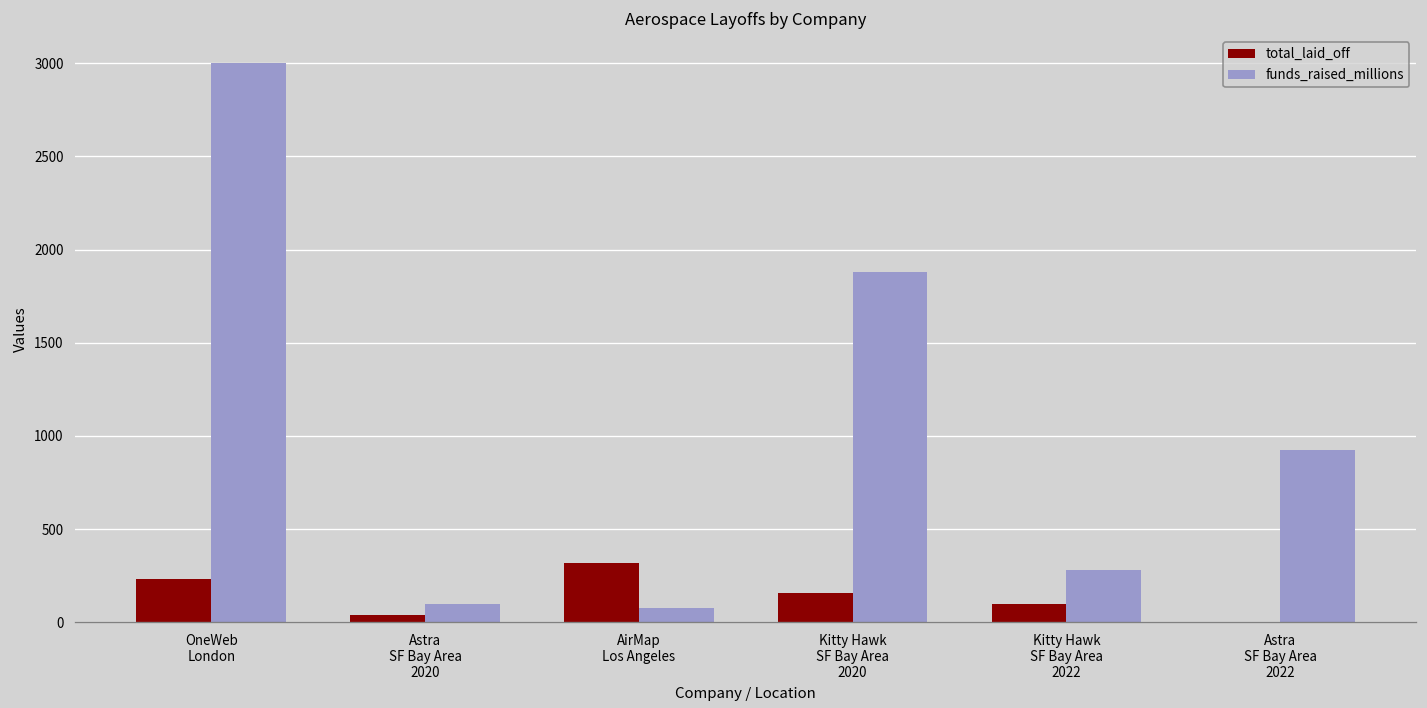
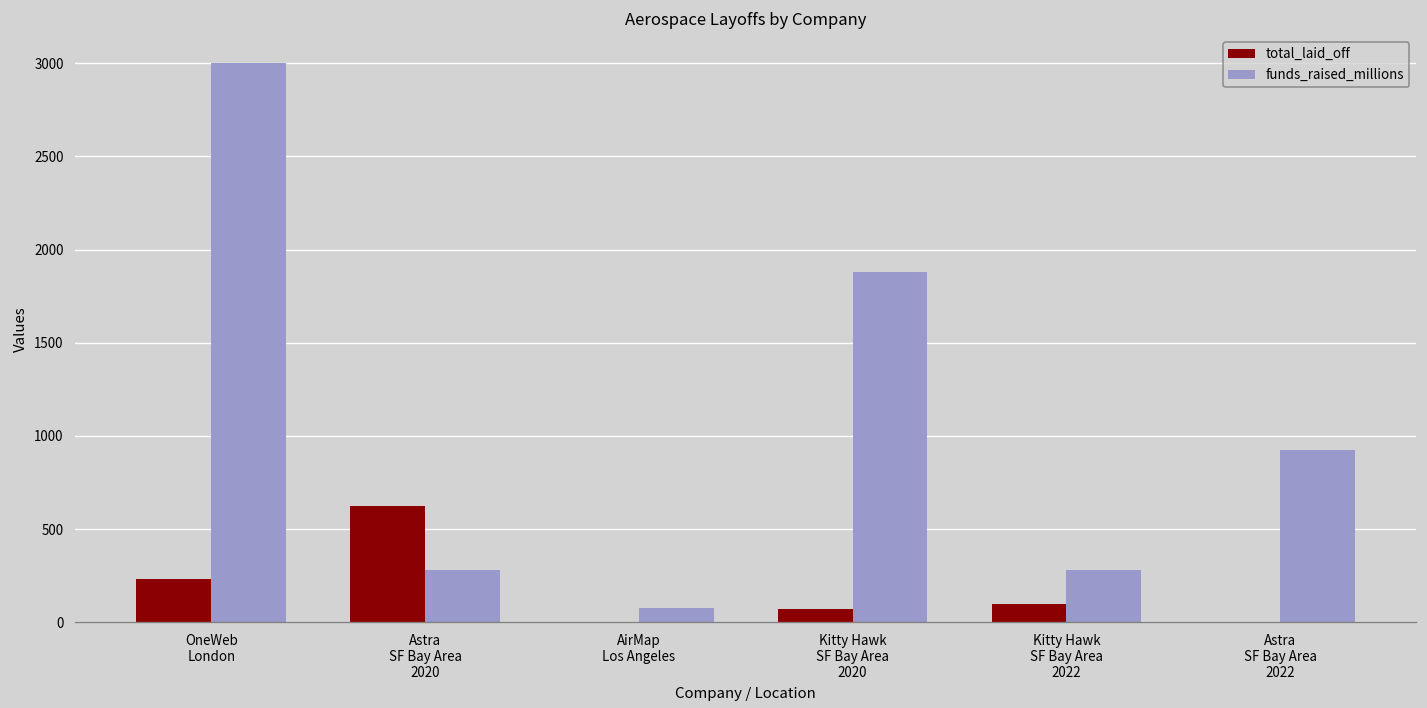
  {
    "total_laid_off": {
      "OneWeb London": 230,
-     "Astra SF Bay Area 2020": 40,
-     "AirMap Los Angeles": 320,
-     "Kitty Hawk SF Bay Area 2020": 160,
+     "Astra SF Bay Area 2020": 620,
+     "AirMap Los Angeles": 0,
+     "Kitty Hawk SF Bay Area 2020": 70,
      "Kitty Hawk SF Bay Area 2022": 100,
      "Astra SF Bay Area 2022": 0
    },
    "funds_raised_millions": {
      "OneWeb London": 3000,
-     "Astra SF Bay Area 2020": 100,
+     "Astra SF Bay Area 2020": 280,
      "AirMap Los Angeles": 80,
      "Kitty Hawk SF Bay Area 2020": 1880,
      "Kitty Hawk SF Bay Area 2022": 280,
      "Astra SF Bay Area 2022": 920
    }
  }
